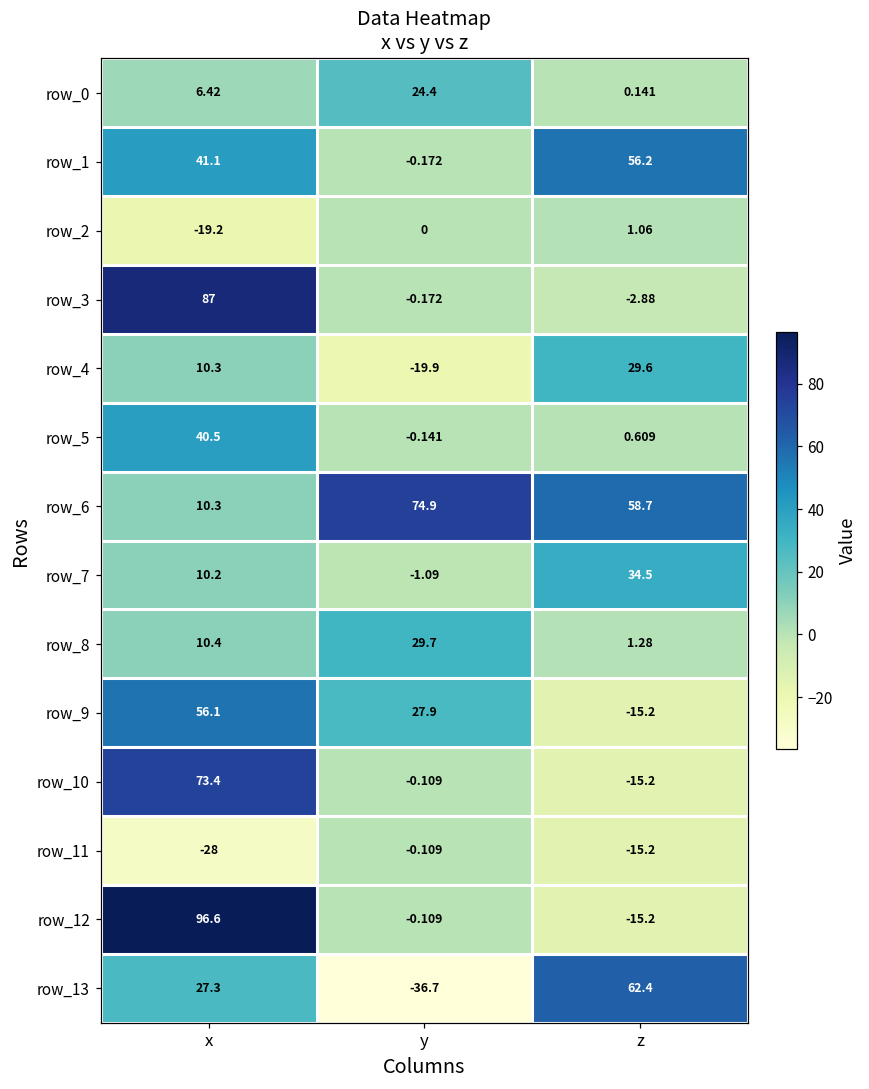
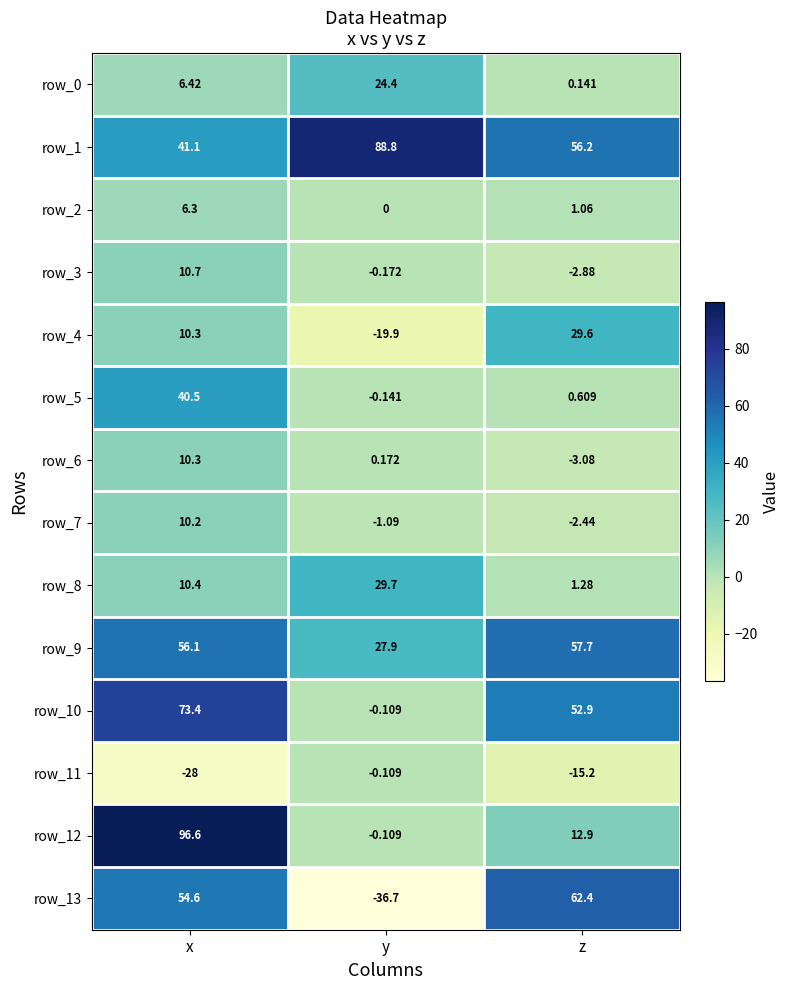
  {
    "row_0": {
      "x": 6.42,
      "y": 24.4,
      "z": 0.141
    },
    "row_1": {
      "x": 41.1,
-     "y": -0.172,
+     "y": 88.8,
      "z": 56.2
    },
    "row_2": {
-     "x": -19.2,
+     "x": 6.3,
      "y": 0,
      "z": 1.06
    },
    "row_3": {
-     "x": 87,
+     "x": 10.7,
      "y": -0.172,
      "z": -2.88
    },
    "row_4": {
      "x": 10.3,
      "y": -19.9,
      "z": 29.6
    },
    "row_5": {
      "x": 40.5,
      "y": -0.141,
      "z": 0.609
    },
    "row_6": {
      "x": 10.3,
-     "y": 74.9,
-     "z": 58.7
+     "y": 0.172,
+     "z": -3.08
    },
    "row_7": {
      "x": 10.2,
      "y": -1.09,
-     "z": 34.5
+     "z": -2.44
    },
    "row_8": {
      "x": 10.4,
      "y": 29.7,
      "z": 1.28
    },
    "row_9": {
      "x": 56.1,
      "y": 27.9,
-     "z": -15.2
+     "z": 57.7
    },
    "row_10": {
      "x": 73.4,
      "y": -0.109,
-     "z": -15.2
+     "z": 52.9
    },
    "row_11": {
      "x": -28,
      "y": -0.109,
      "z": -15.2
    },
    "row_12": {
      "x": 96.6,
      "y": -0.109,
-     "z": -15.2
+     "z": 12.9
    },
    "row_13": {
-     "x": 27.3,
+     "x": 54.6,
      "y": -36.7,
      "z": 62.4
    }
  }
